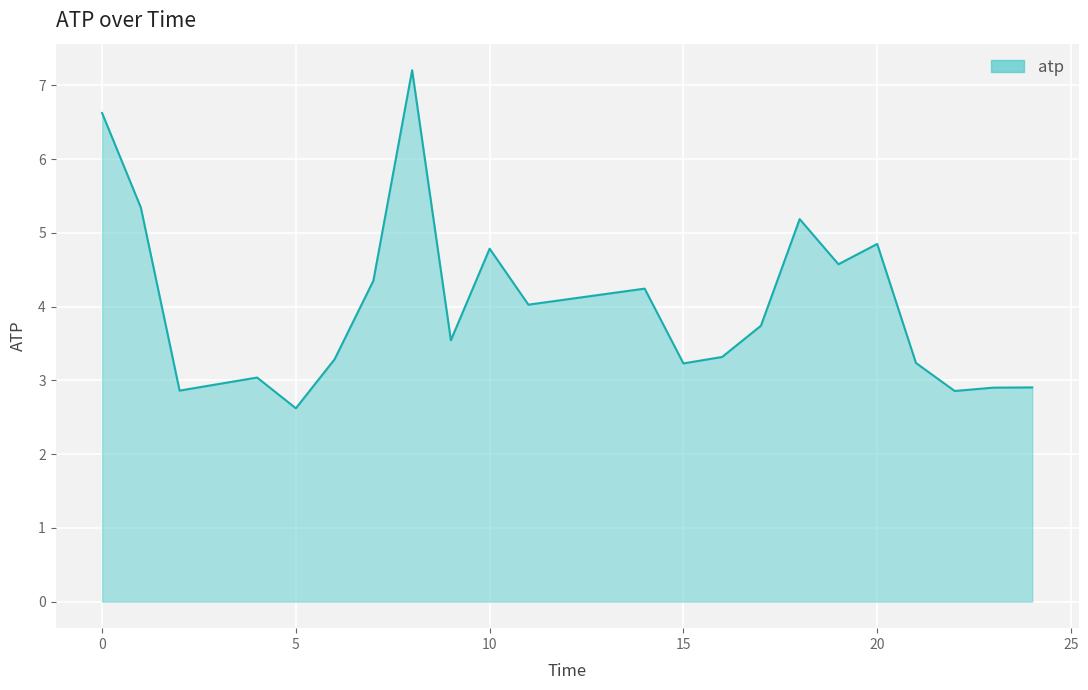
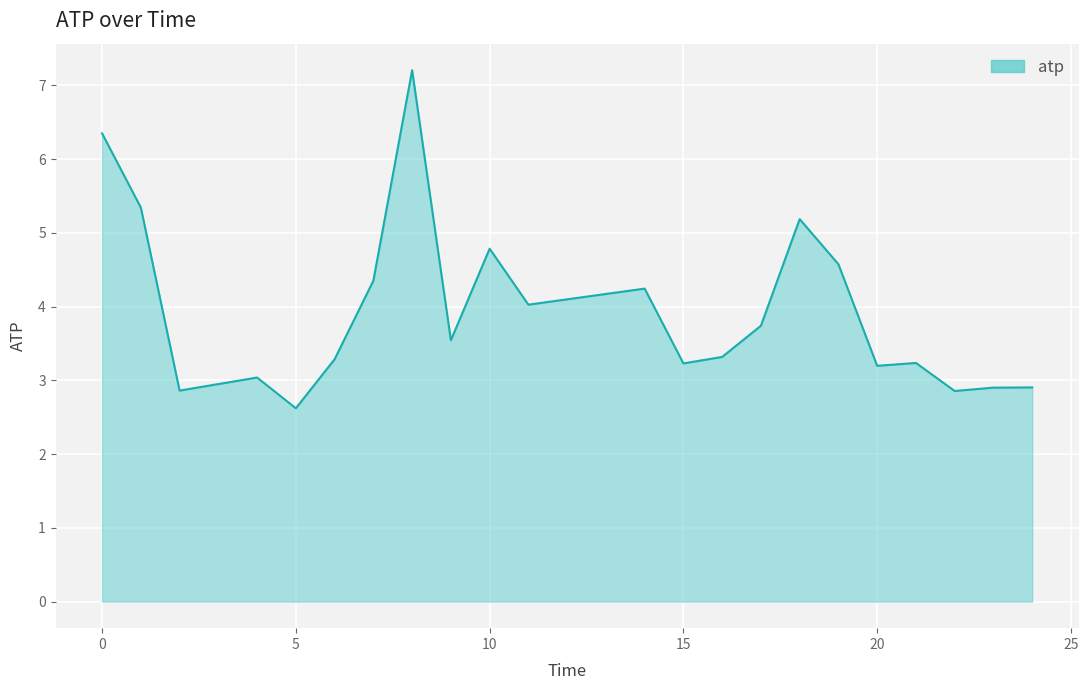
  {
-   "0": 6.6,
+   "0": 6.3,
    "5": 2.6,
    "10": 4.8,
    "15": 3.2,
-   "20": 4.8
+   "20": 3.2
  }
